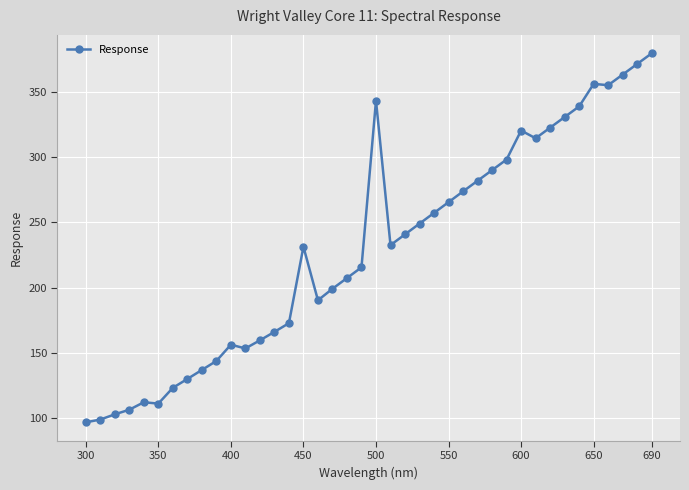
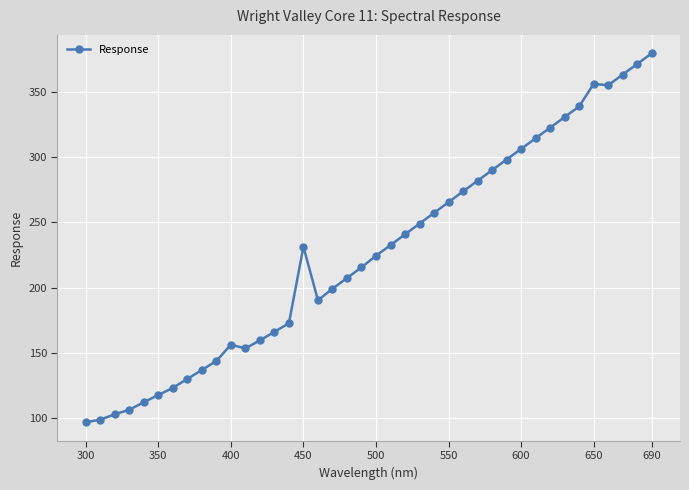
  {
    "300": 97,
-   "350": 111,
+   "350": 118,
    "400": 156,
    "450": 231,
-   "500": 343,
+   "500": 224,
    "550": 265,
-   "600": 320,
+   "600": 306,
    "650": 356,
    "690": 379
  }
